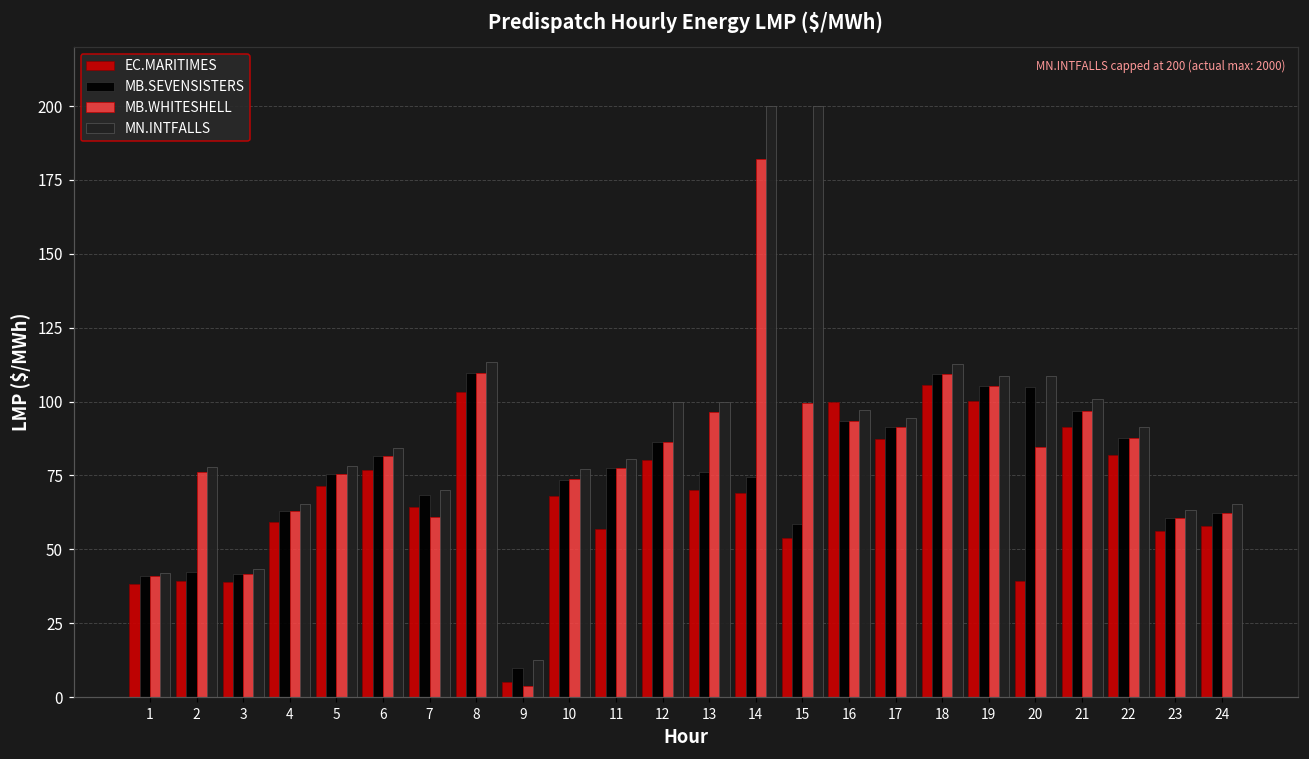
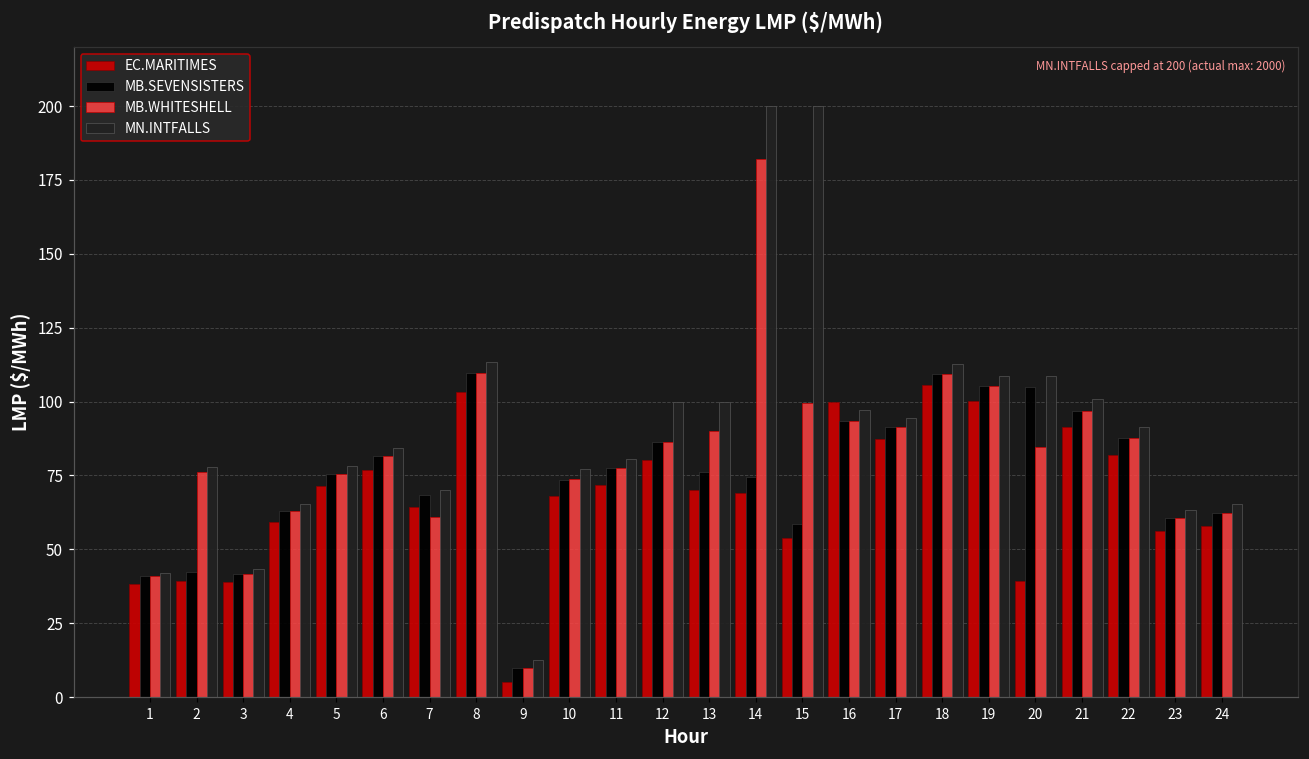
  {
    "EC.MARITIMES": {
      "1": 38,
      "2": 39,
      "3": 39,
      "4": 59,
      "5": 72,
      "6": 77,
      "7": 64,
      "8": 103,
      "9": 5,
      "10": 68,
-     "11": 57,
+     "11": 72,
      "12": 80,
      "13": 70,
      "14": 69,
      "15": 54,
      "16": 100,
      "17": 87,
      "18": 106,
      "19": 100,
      "20": 39,
      "21": 91,
      "22": 82,
      "23": 56,
      "24": 58
    },
    "MB.WHITESHELL": {
      "1": 41,
      "2": 76,
      "3": 42,
      "4": 63,
      "5": 76,
      "6": 82,
      "7": 61,
      "8": 110,
-     "9": 4,
+     "9": 10,
      "10": 74,
      "11": 77,
      "12": 86,
-     "13": 97,
+     "13": 90,
      "14": 182,
      "15": 100,
      "16": 94,
      "17": 91,
      "18": 109,
      "19": 105,
      "20": 85,
      "21": 97,
      "22": 88,
      "23": 60,
      "24": 62
    }
  }
